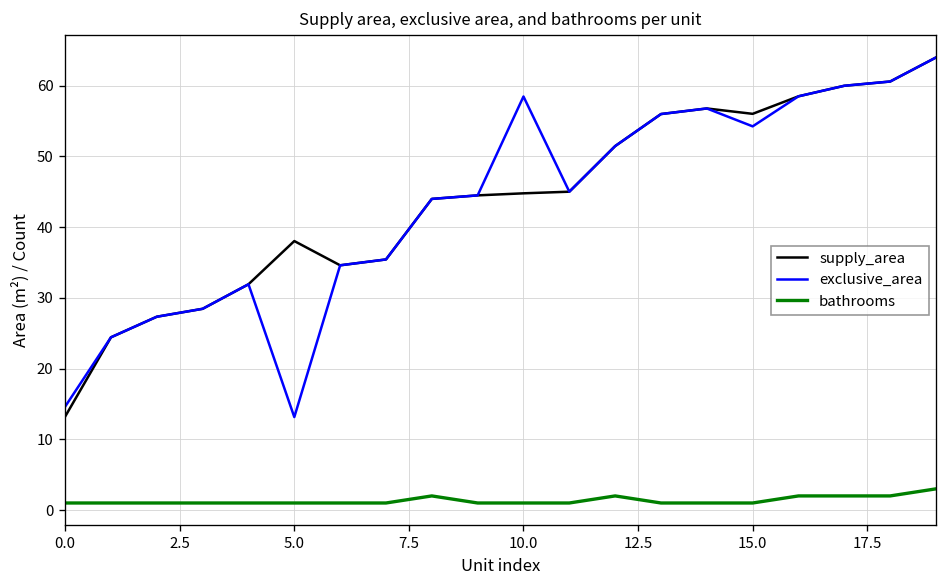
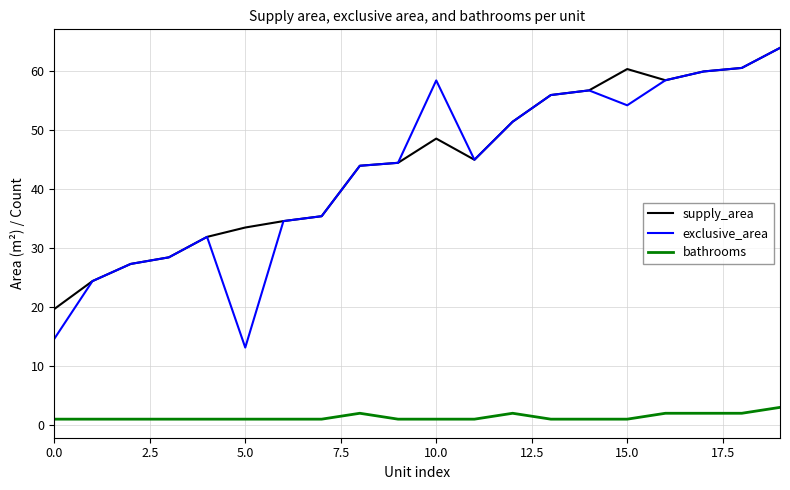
  {
    "supply_area": {
-     "0.0": 13,
-     "5.0": 38,
-     "10.0": 45,
-     "15.0": 56
+     "0.0": 20,
+     "5.0": 34,
+     "10.0": 49,
+     "15.0": 60
    },
    "exclusive_area": {
      "0.0": 15,
      "5.0": 13,
      "10.0": 58,
      "15.0": 54
    },
    "bathrooms": {
      "0.0": 1,
      "5.0": 1,
      "10.0": 1,
      "15.0": 1
    }
  }
